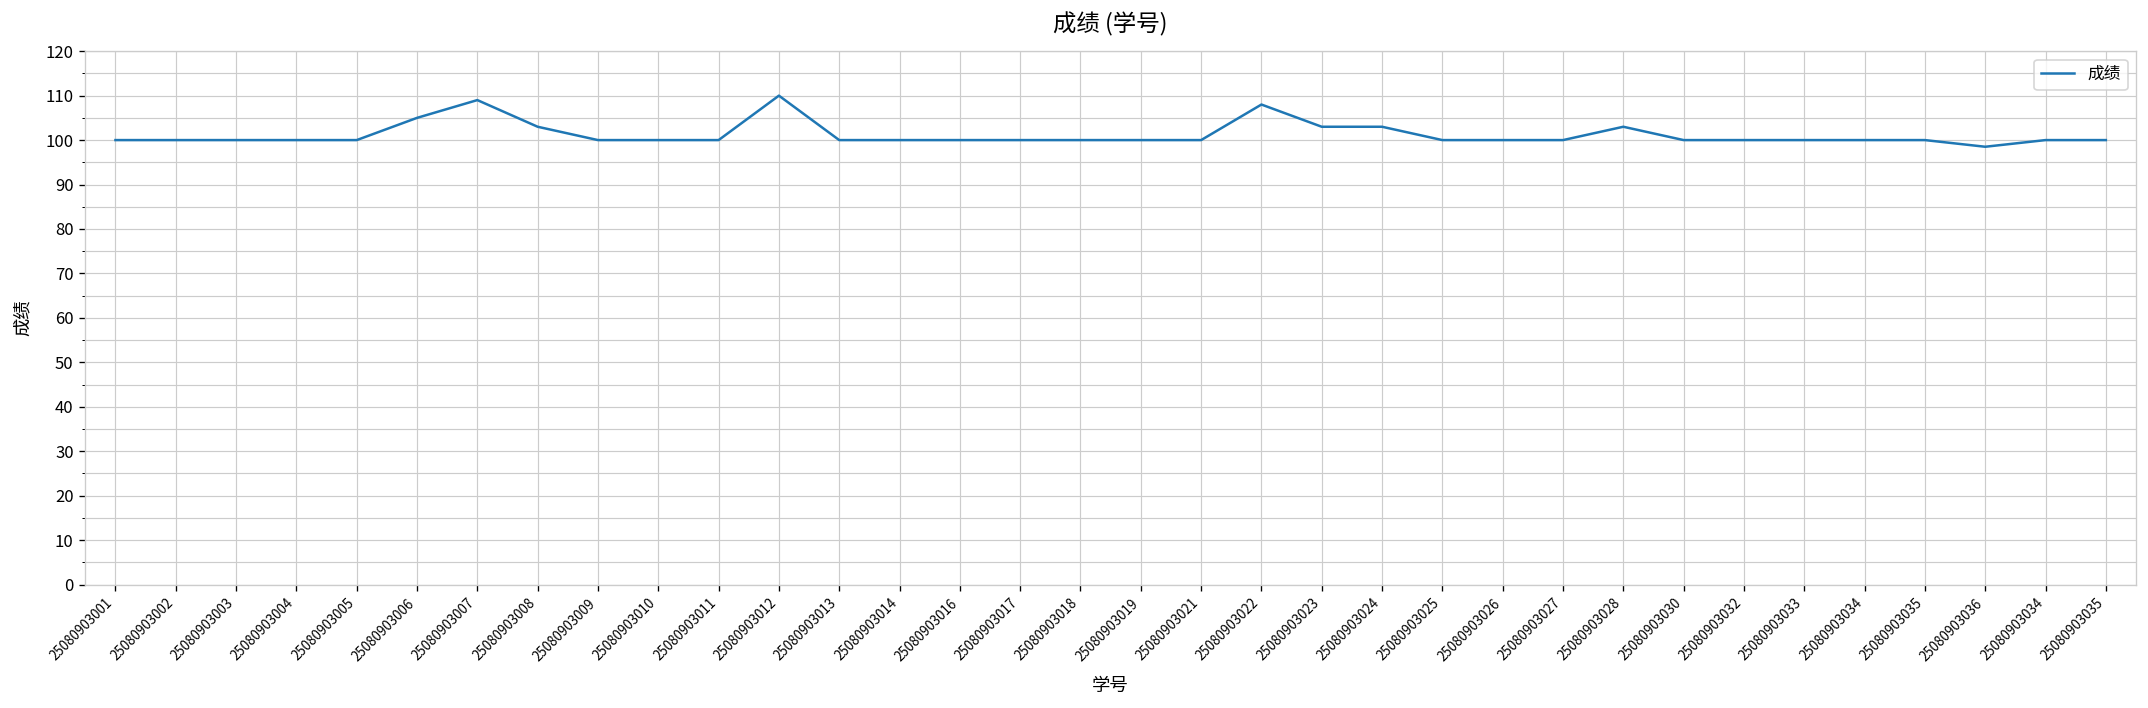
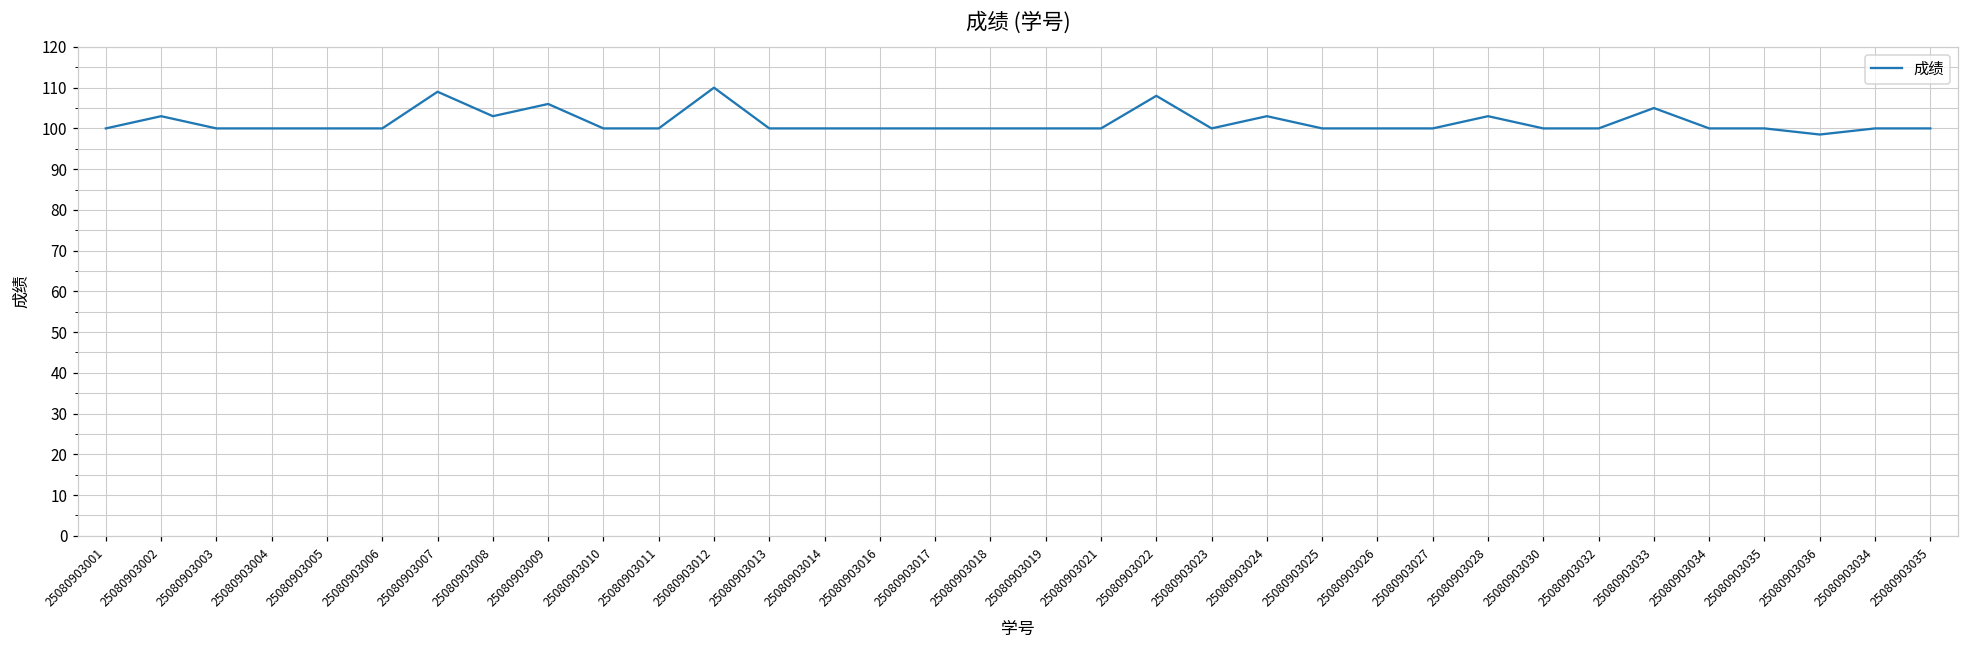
  {
    "25080903001": 100,
-   "25080903002": 100,
+   "25080903002": 103,
    "25080903003": 100,
    "25080903004": 100,
    "25080903005": 100,
-   "25080903006": 105,
+   "25080903006": 100,
    "25080903007": 109,
    "25080903008": 103,
-   "25080903009": 100,
+   "25080903009": 106,
    "25080903010": 100,
    "25080903011": 100,
    "25080903012": 110,
    "25080903013": 100,
    "25080903014": 100,
    "25080903016": 100,
    "25080903017": 100,
    "25080903018": 100,
    "25080903019": 100,
    "25080903021": 100,
    "25080903022": 108,
-   "25080903023": 103,
+   "25080903023": 100,
    "25080903024": 103,
    "25080903025": 100,
    "25080903026": 100,
    "25080903027": 100,
    "25080903028": 103,
    "25080903030": 100,
    "25080903032": 100,
-   "25080903033": 100,
+   "25080903033": 105,
    "25080903036": 99
  }
